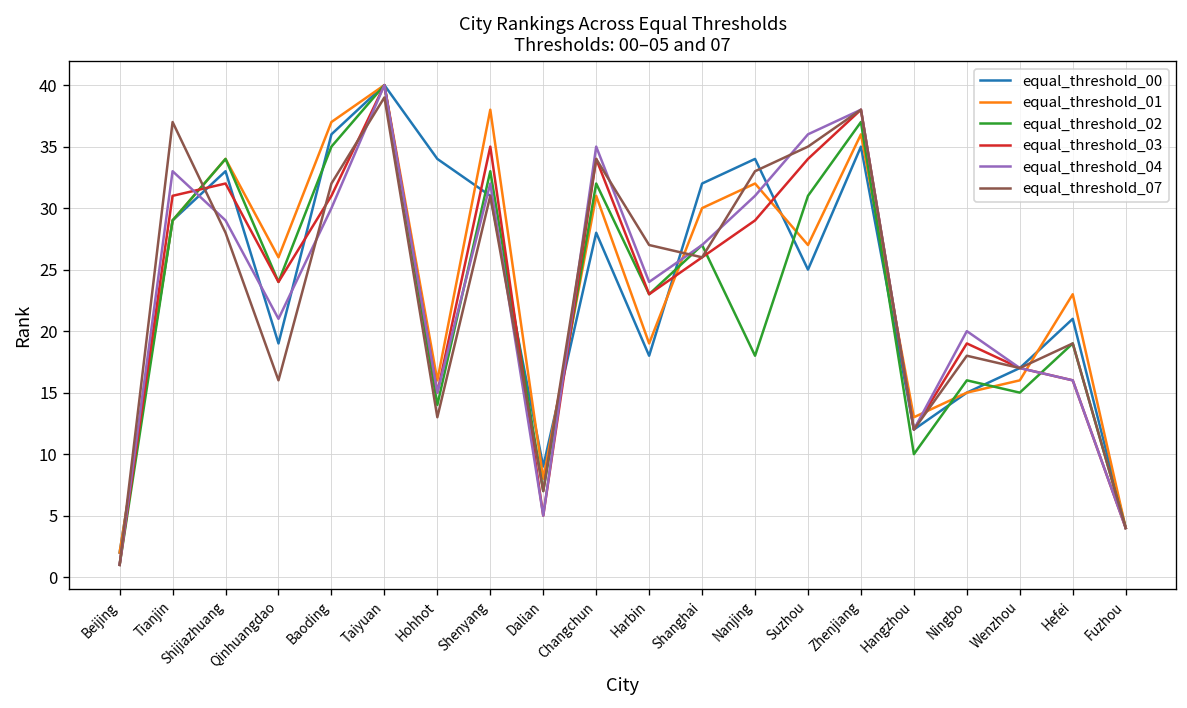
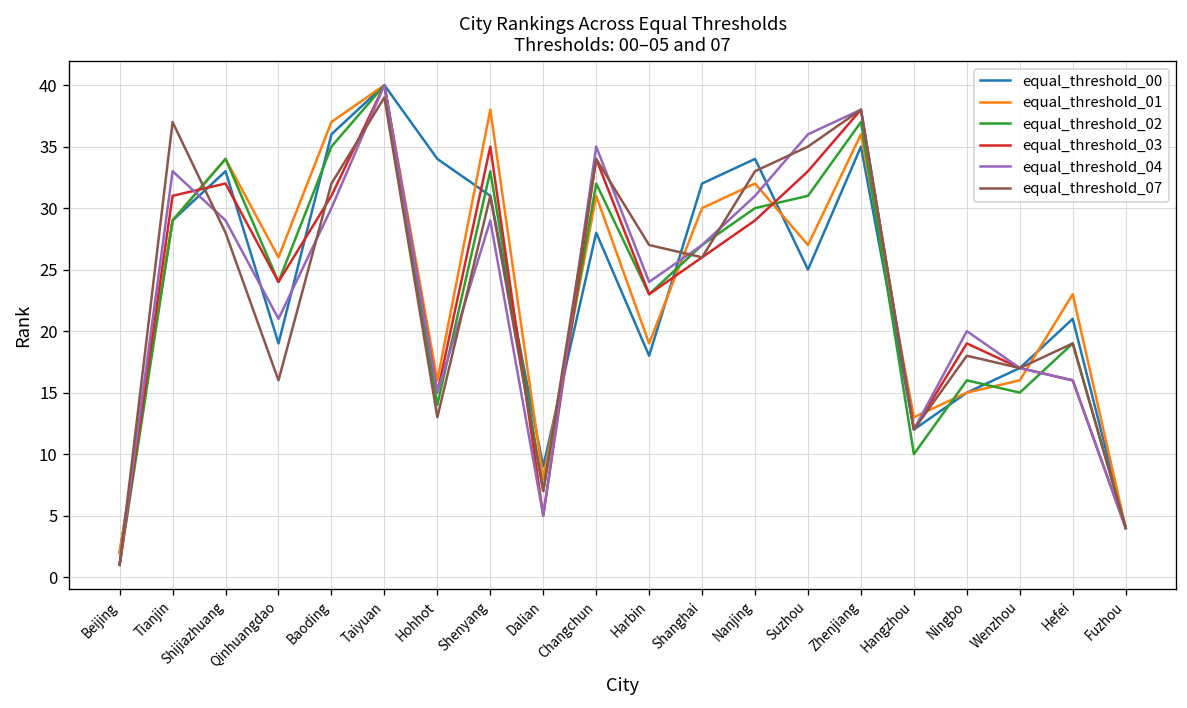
  {
    "equal_threshold_00": {
      "Shijiazhuang": 33,
      "Qinhuangdao": 19,
      "Baoding": 36,
      "Hohhot": 34,
      "Dalian": 9,
      "Changchun": 28,
      "Harbin": 18,
      "Shanghai": 32,
      "Nanjing": 34,
      "Suzhou": 25,
      "Zhenjiang": 35,
      "Hefei": 21
    },
    "equal_threshold_01": {
      "Qinhuangdao": 26,
      "Baoding": 37,
      "Hohhot": 16,
      "Shenyang": 38,
      "Dalian": 8,
      "Changchun": 31,
      "Harbin": 19,
      "Shanghai": 30,
      "Nanjing": 32,
      "Suzhou": 27,
      "Zhenjiang": 36,
      "Hangzhou": 13,
      "Wenzhou": 16,
      "Hefei": 23
    },
    "equal_threshold_02": {
      "Baoding": 35,
      "Hohhot": 14,
      "Shenyang": 33,
      "Changchun": 32,
-     "Nanjing": 18,
+     "Nanjing": 30,
      "Suzhou": 31,
      "Zhenjiang": 37,
      "Hangzhou": 10,
      "Ningbo": 16,
      "Wenzhou": 15
    },
    "equal_threshold_03": {
      "Tianjin": 31,
      "Shijiazhuang": 32,
      "Baoding": 31,
      "Shenyang": 35,
      "Nanjing": 29,
-     "Suzhou": 34,
+     "Suzhou": 33,
      "Ningbo": 19
    },
    "equal_threshold_04": {
      "Tianjin": 33,
      "Shijiazhuang": 29,
      "Qinhuangdao": 21,
      "Baoding": 30,
-     "Shenyang": 32,
+     "Shenyang": 29,
      "Changchun": 35,
      "Harbin": 24,
      "Nanjing": 31,
      "Suzhou": 36,
      "Ningbo": 20
    },
    "equal_threshold_07": {
      "Tianjin": 37,
      "Shijiazhuang": 28,
      "Qinhuangdao": 16,
      "Baoding": 32,
      "Taiyuan": 39,
      "Hohhot": 13,
      "Harbin": 27,
      "Nanjing": 33,
      "Suzhou": 35,
      "Ningbo": 18
    }
  }
